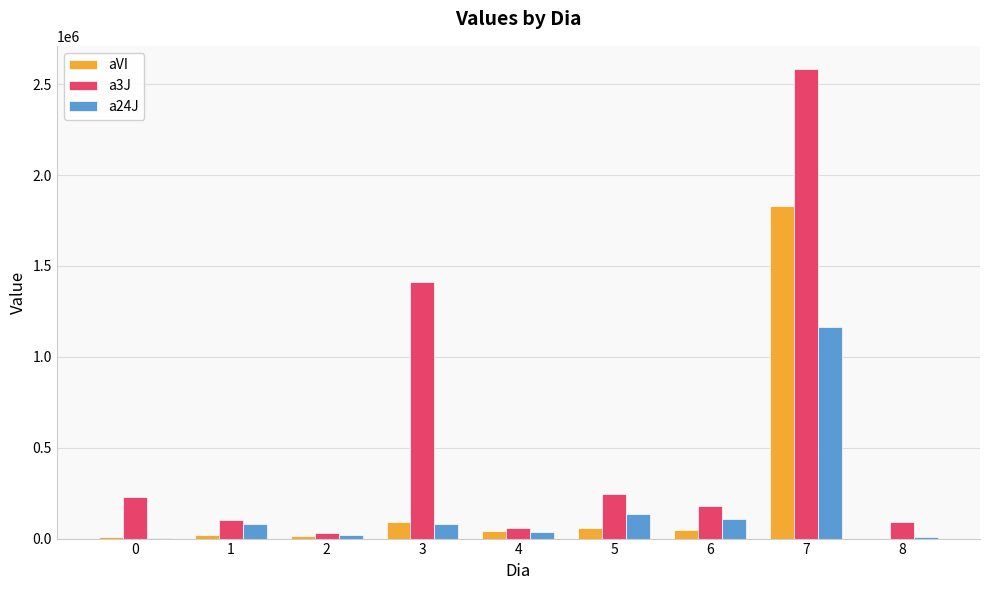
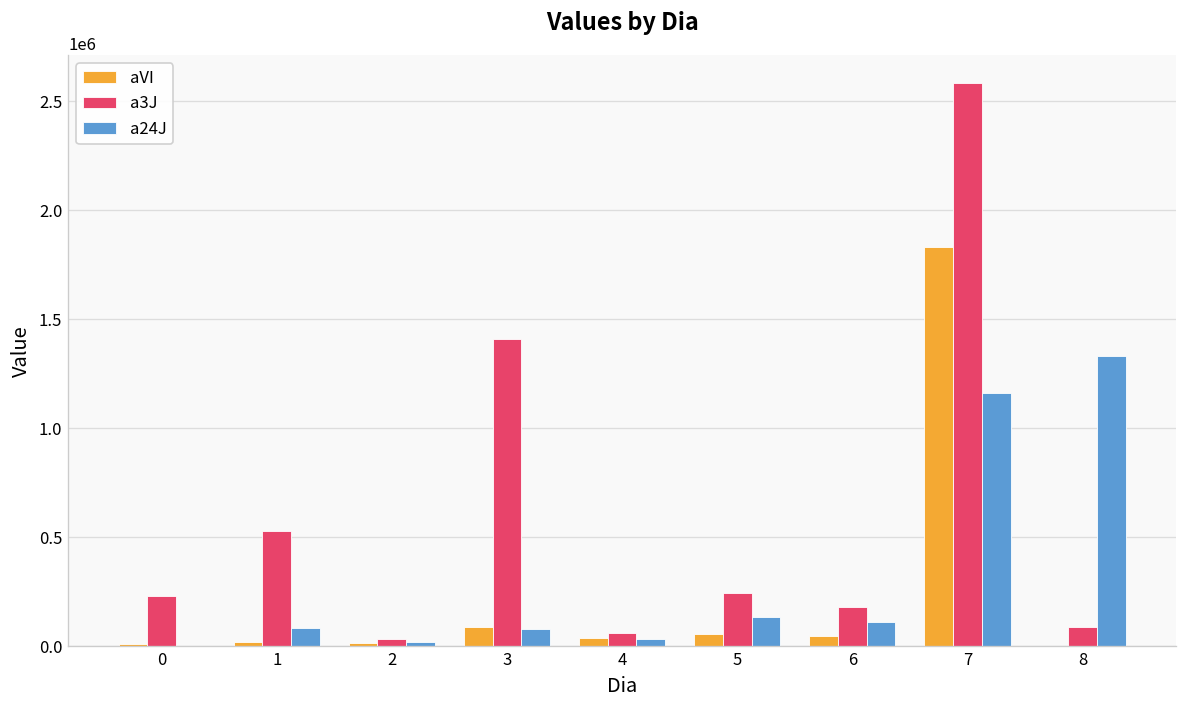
  {
    "aVI": {
      "1": 20000,
      "2": 10000,
      "3": 90000,
      "4": 40000,
      "5": 60000,
      "6": 50000,
      "7": 1830000,
      "8": 0
    },
    "a3J": {
      "0": 230000,
-     "1": 100000,
+     "1": 530000,
      "2": 30000,
      "3": 1410000,
      "4": 60000,
      "5": 240000,
      "6": 180000,
      "7": 2580000,
      "8": 90000
    },
    "a24J": {
      "1": 80000,
      "2": 20000,
      "3": 80000,
      "4": 40000,
      "5": 130000,
      "6": 110000,
      "7": 1160000,
-     "8": 10000
+     "8": 1330000
    }
  }
